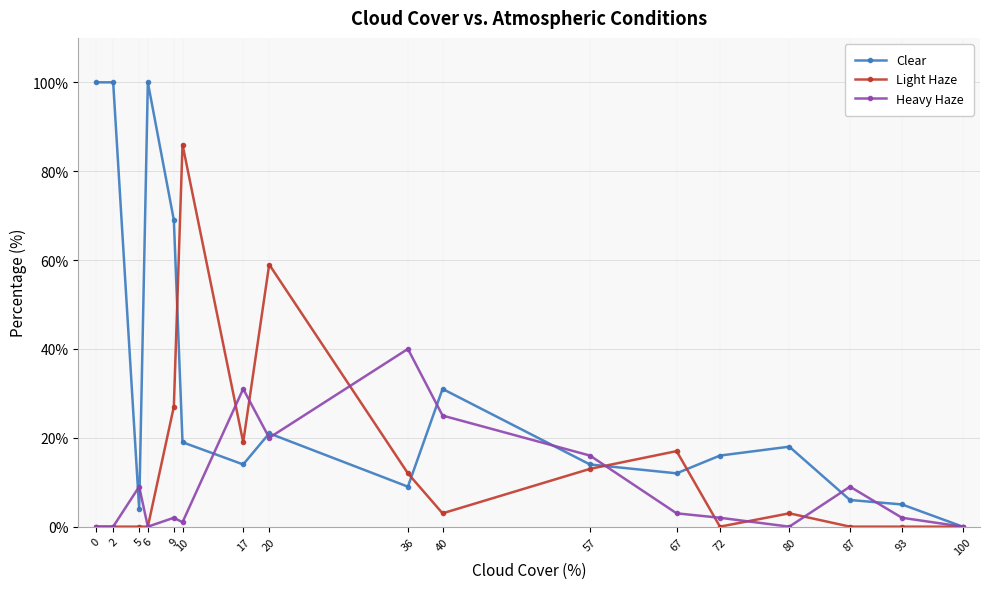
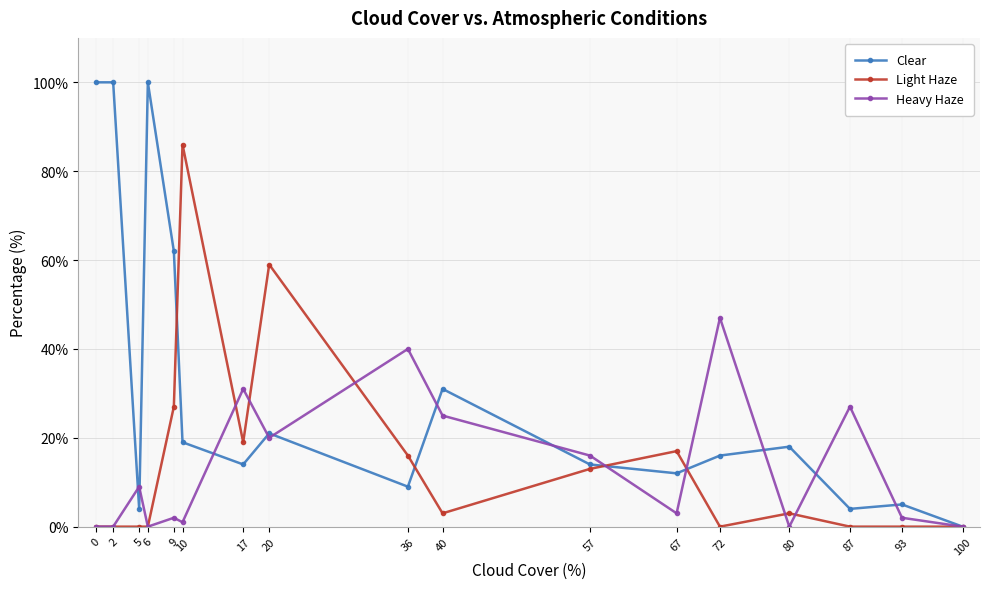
  {
    "Clear": {
      "0": "100%",
      "2": "100%",
      "5": "4%",
      "6": "100%",
-     "9": "69%",
+     "9": "62%",
      "10": "19%",
      "17": "14%",
      "20": "21%",
      "36": "9%",
      "40": "31%",
      "57": "14%",
      "67": "12%",
      "72": "16%",
      "80": "18%",
-     "87": "6%",
+     "87": "4%",
      "93": "5%"
    },
    "Light Haze": {
      "5": "0%",
      "9": "27%",
      "10": "86%",
      "17": "19%",
      "20": "59%",
-     "36": "12%",
+     "36": "16%",
      "40": "3%",
      "57": "13%",
      "67": "17%",
      "72": "0%",
      "80": "3%",
      "87": "0%",
      "93": "0%"
    },
    "Heavy Haze": {
      "5": "9%",
      "9": "2%",
      "10": "1%",
      "17": "31%",
      "20": "20%",
      "36": "40%",
      "40": "25%",
      "57": "16%",
      "67": "3%",
-     "72": "2%",
+     "72": "47%",
      "80": "0%",
-     "87": "9%",
+     "87": "27%",
      "93": "2%"
    }
  }
